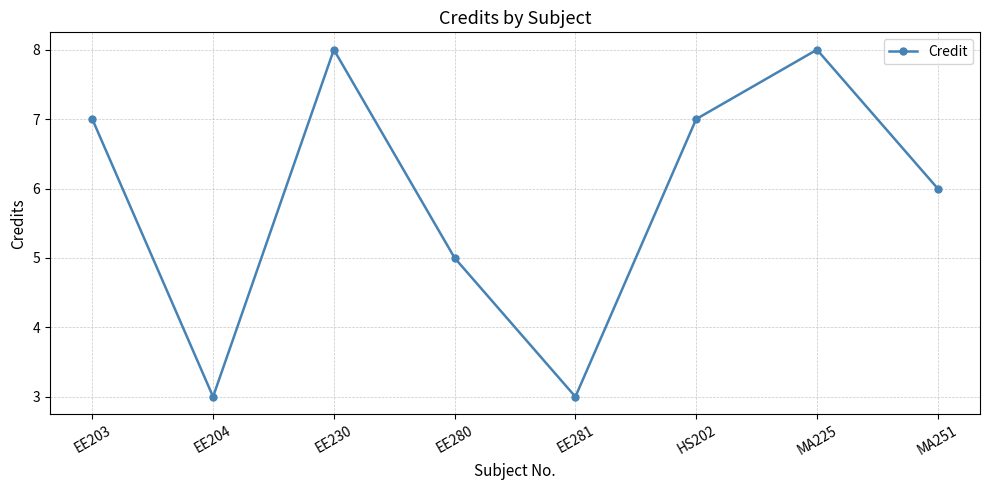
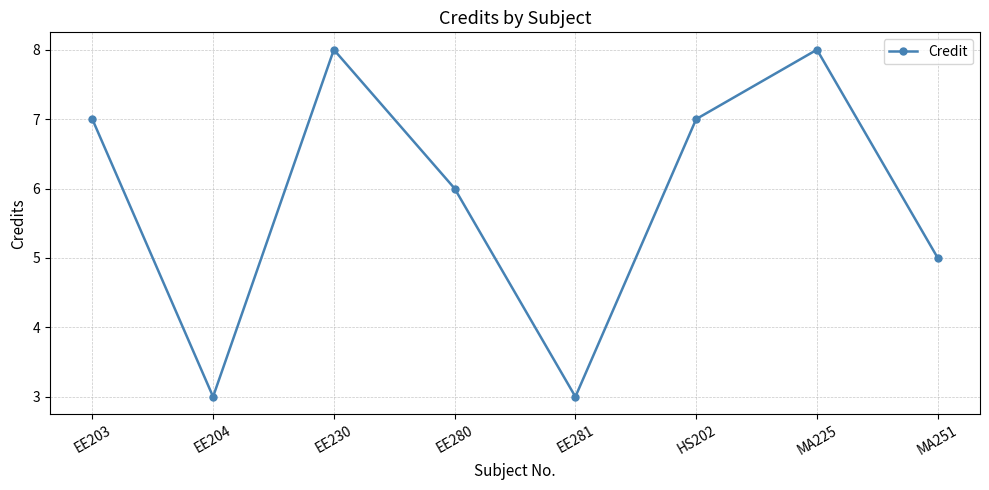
  {
    "EE203": 7,
    "EE204": 3,
    "EE230": 8,
-   "EE280": 5,
+   "EE280": 6,
    "EE281": 3,
    "HS202": 7,
    "MA225": 8,
-   "MA251": 6
+   "MA251": 5
  }
